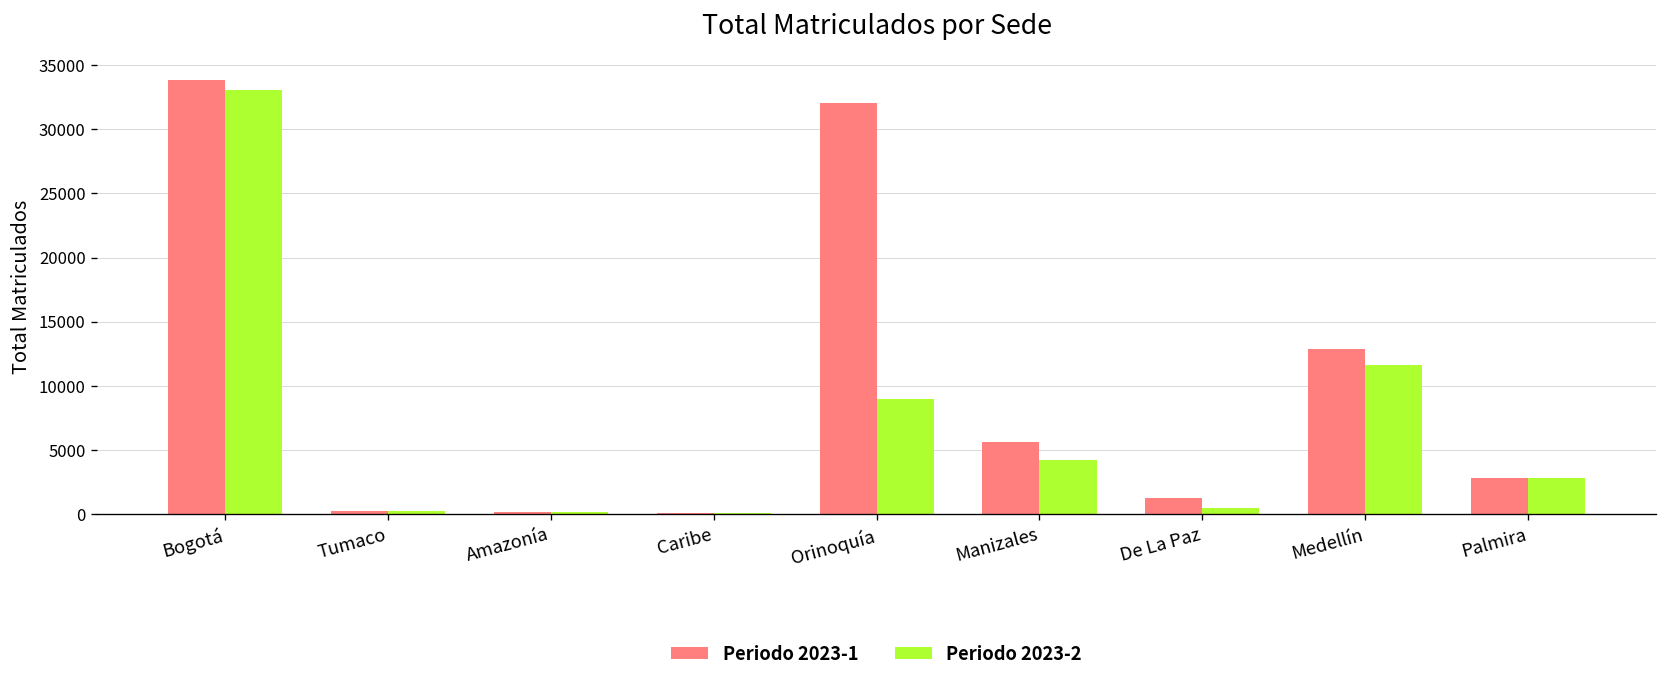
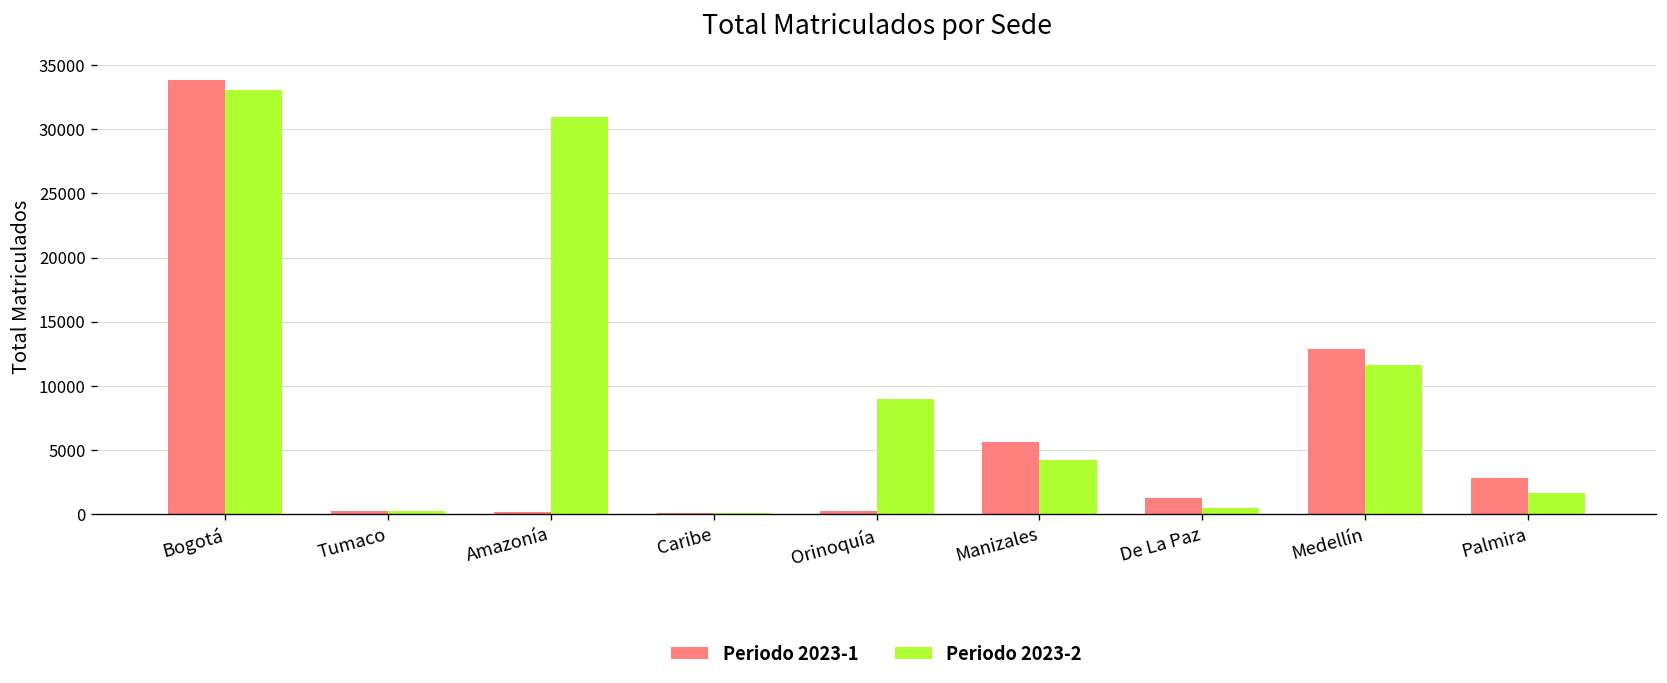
  {
    "Periodo 2023-1": {
      "Bogotá": 33800,
-     "Orinoquía": 32100,
+     "Orinoquía": 200,
      "Manizales": 5600,
      "De La Paz": 1200,
      "Medellín": 12900,
      "Palmira": 2800
    },
    "Periodo 2023-2": {
      "Bogotá": 33100,
      "Tumaco": 200,
-     "Amazonía": 200,
+     "Amazonía": 30900,
      "Orinoquía": 9000,
      "Manizales": 4200,
      "De La Paz": 500,
      "Medellín": 11600,
-     "Palmira": 2800
+     "Palmira": 1600
    }
  }
